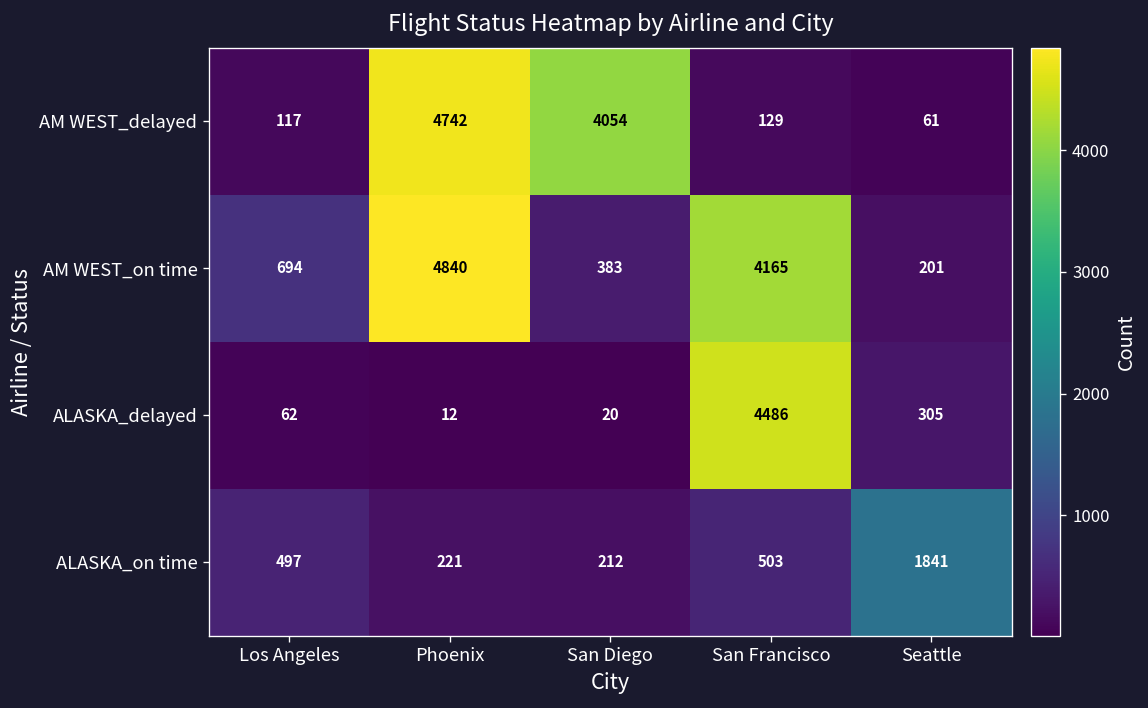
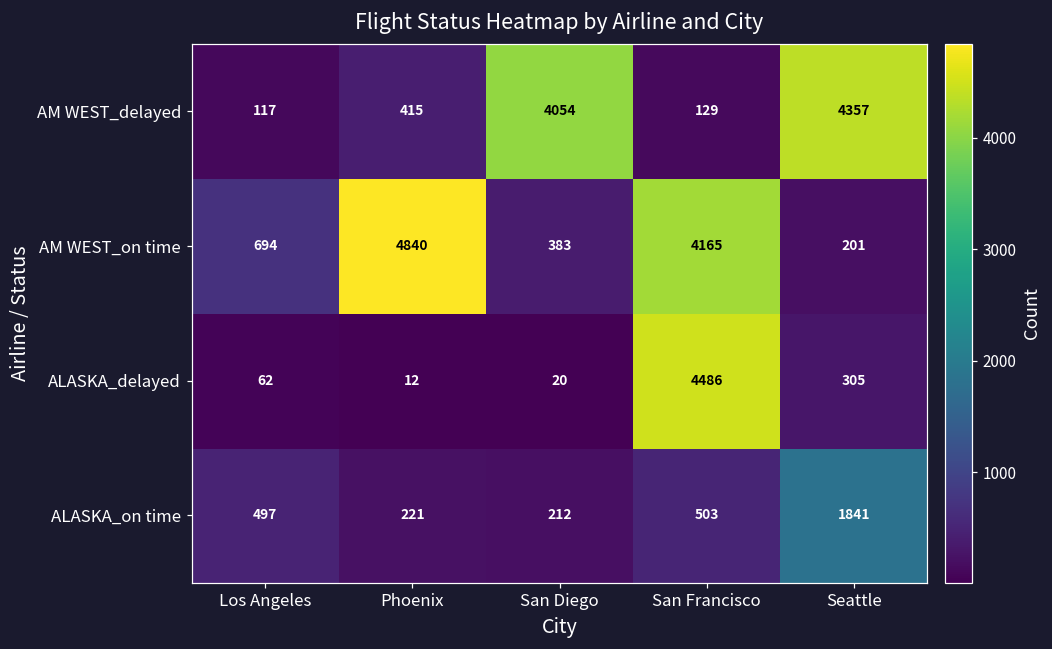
  {
    "AM WEST_delayed": {
      "Los Angeles": 117,
-     "Phoenix": 4742,
+     "Phoenix": 415,
      "San Diego": 4054,
      "San Francisco": 129,
-     "Seattle": 61
+     "Seattle": 4357
    },
    "AM WEST_on time": {
      "Los Angeles": 694,
      "Phoenix": 4840,
      "San Diego": 383,
      "San Francisco": 4165,
      "Seattle": 201
    },
    "ALASKA_delayed": {
      "Los Angeles": 62,
      "Phoenix": 12,
      "San Diego": 20,
      "San Francisco": 4486,
      "Seattle": 305
    },
    "ALASKA_on time": {
      "Los Angeles": 497,
      "Phoenix": 221,
      "San Diego": 212,
      "San Francisco": 503,
      "Seattle": 1841
    }
  }
